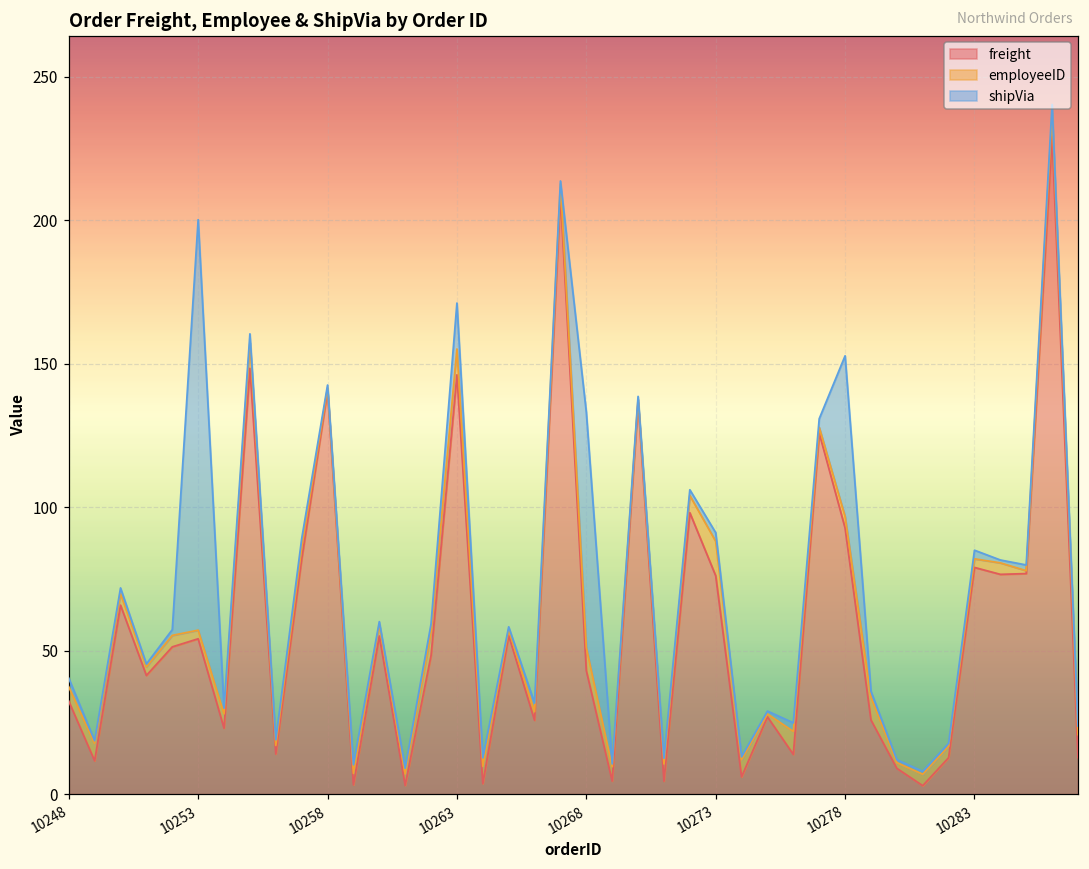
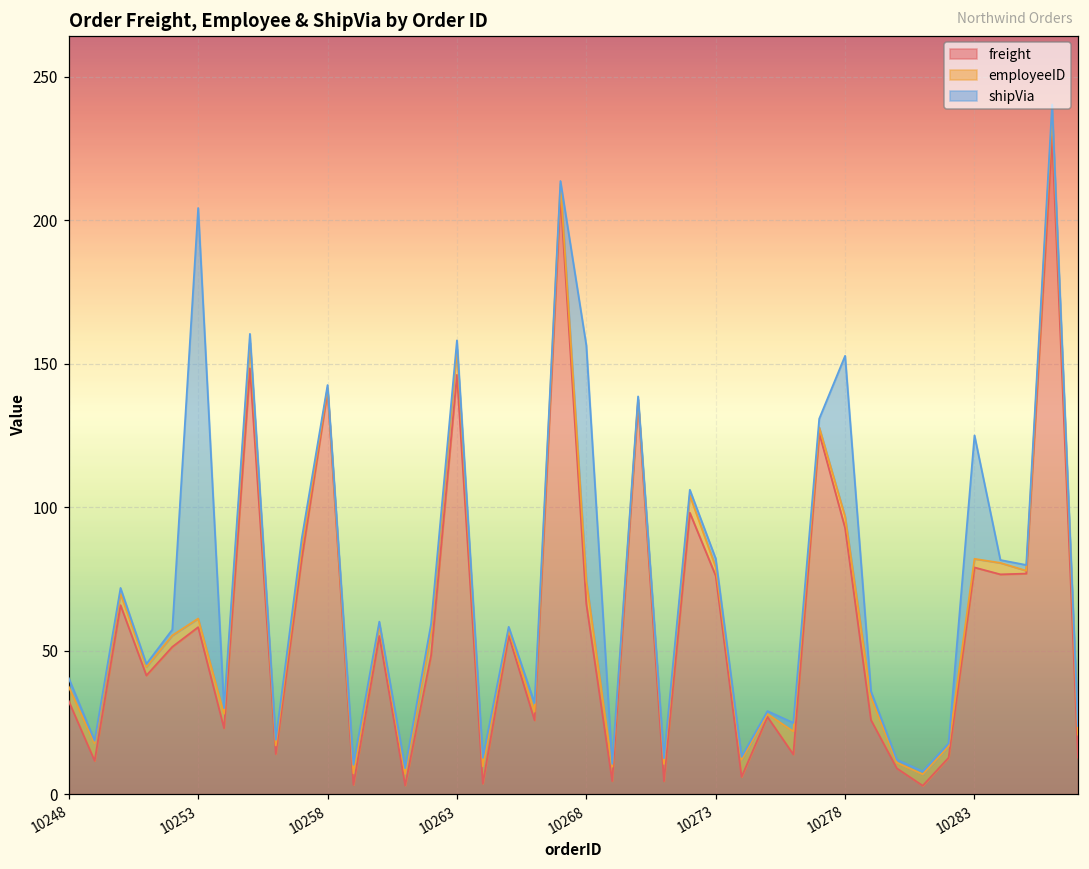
  {
    "freight": {
      "10248": 32,
-     "10253": 54,
+     "10253": 58,
      "10258": 141,
      "10263": 146,
-     "10268": 43,
+     "10268": 66,
      "10273": 76,
      "10278": 93,
      "10283": 79
    },
    "employeeID": {
      "10248": 5,
      "10253": 3,
      "10258": 1,
      "10263": 9,
      "10268": 8,
-     "10273": 12,
+     "10273": 3,
      "10278": 4,
      "10283": 3
    },
    "shipVia": {
      "10248": 3,
      "10253": 143,
      "10258": 1,
-     "10263": 16,
+     "10263": 3,
      "10268": 82,
      "10273": 3,
      "10278": 56,
-     "10283": 3
+     "10283": 43
    }
  }
